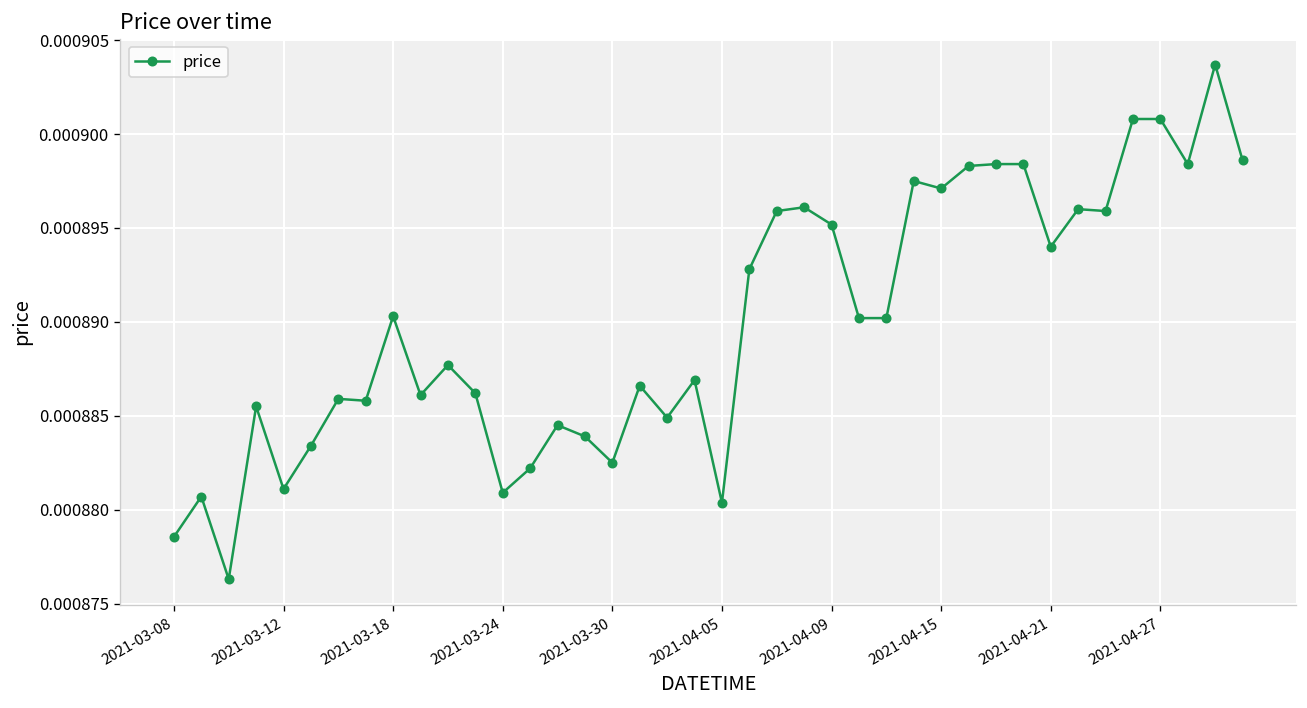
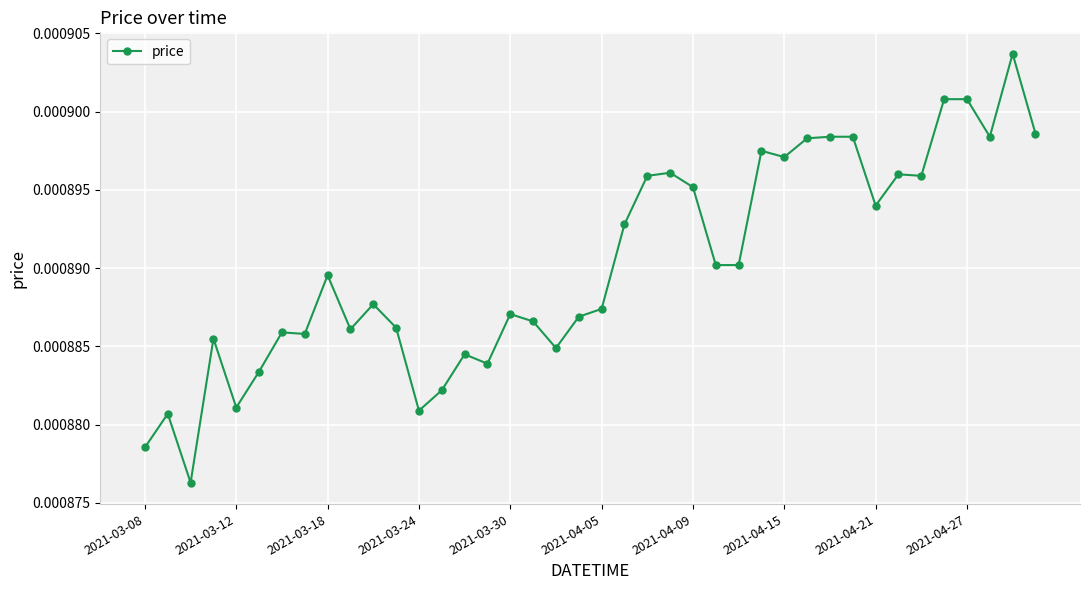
  {
    "2021-03-08": 0.0008786,
    "2021-03-12": 0.0008811,
-   "2021-03-18": 0.0008903,
+   "2021-03-18": 0.0008896,
    "2021-03-24": 0.0008809,
-   "2021-03-30": 0.0008825,
-   "2021-04-05": 0.0008804,
+   "2021-03-30": 0.0008871,
+   "2021-04-05": 0.0008874,
    "2021-04-09": 0.0008952,
    "2021-04-15": 0.0008971,
    "2021-04-21": 0.0008940,
    "2021-04-27": 0.0009008
  }
